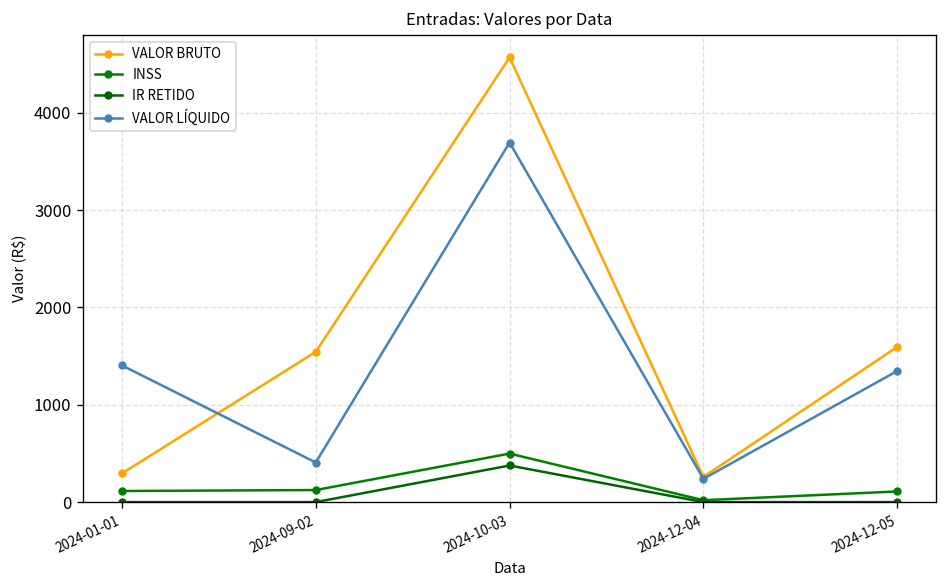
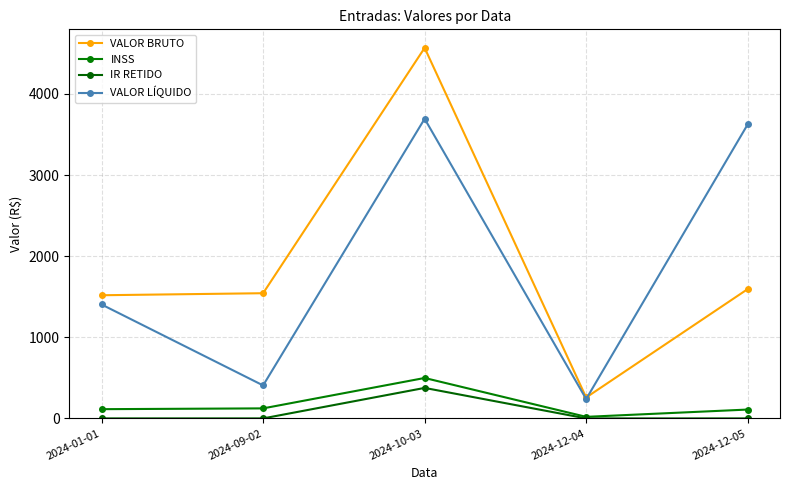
  {
    "VALOR BRUTO": {
-     "2024-01-01": 300,
+     "2024-01-01": 1500,
      "2024-09-02": 1500,
      "2024-10-03": 4600,
      "2024-12-05": 1600
    },
    "VALOR LÍQUIDO": {
      "2024-01-01": 1400,
      "2024-09-02": 400,
      "2024-10-03": 3700,
-     "2024-12-05": 1300
+     "2024-12-05": 3600
    }
  }
